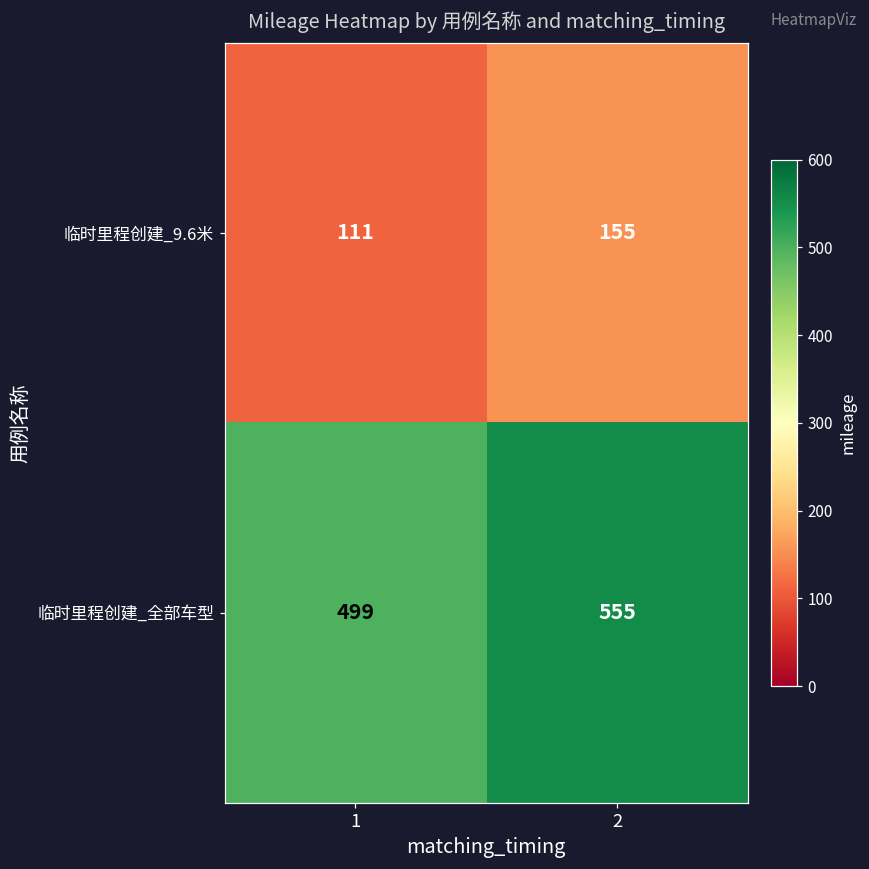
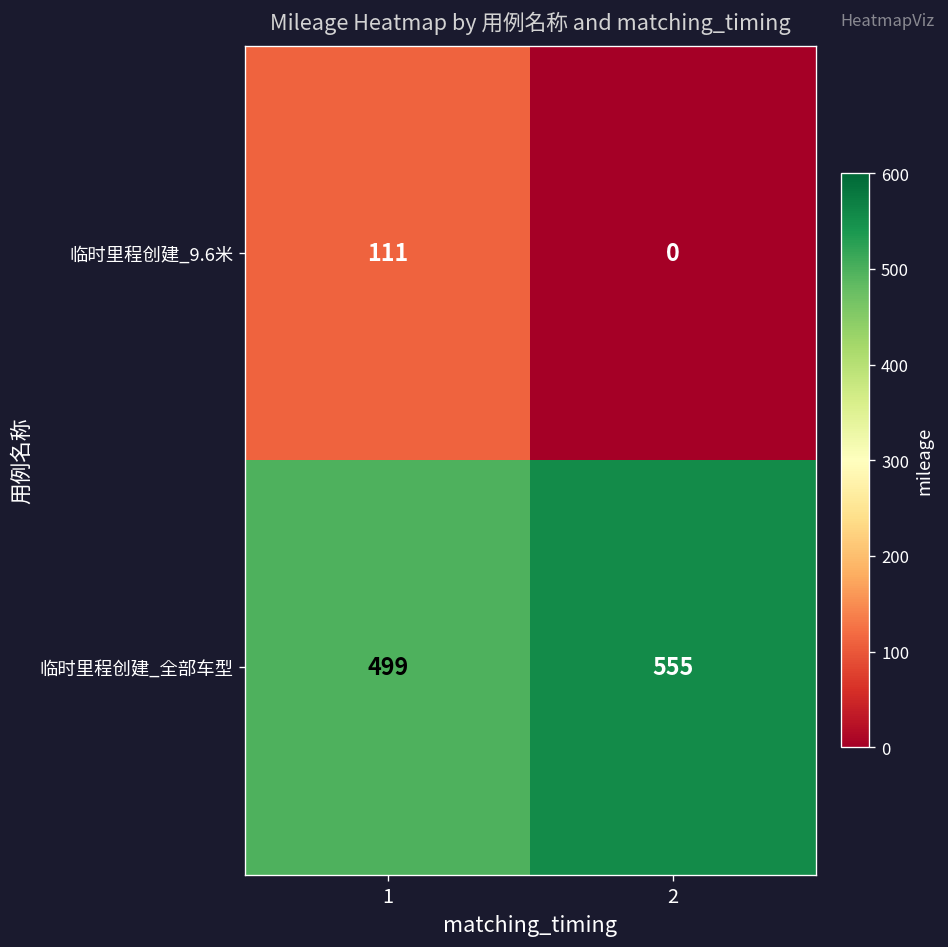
  {
    "临时里程创建_9.6米": {
      "1": 111,
-     "2": 155
+     "2": 0
    },
    "临时里程创建_全部车型": {
      "1": 499,
      "2": 555
    }
  }
